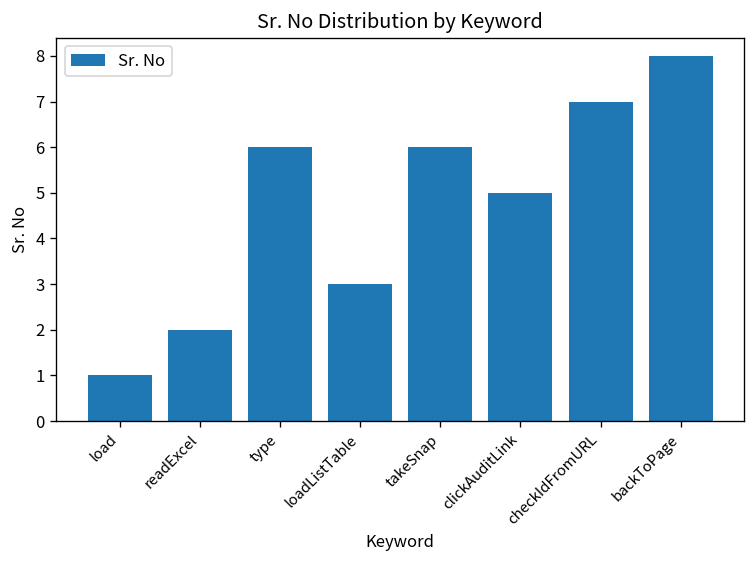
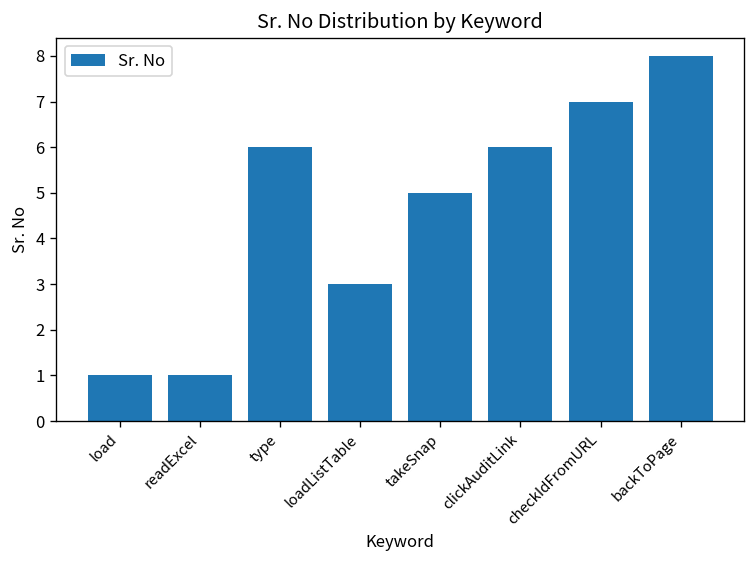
  {
    "load": 1,
-   "readExcel": 2,
+   "readExcel": 1,
    "type": 6,
    "loadListTable": 3,
-   "takeSnap": 6,
-   "clickAuditLink": 5,
+   "takeSnap": 5,
+   "clickAuditLink": 6,
    "checkIdFromURL": 7,
    "backToPage": 8
  }
